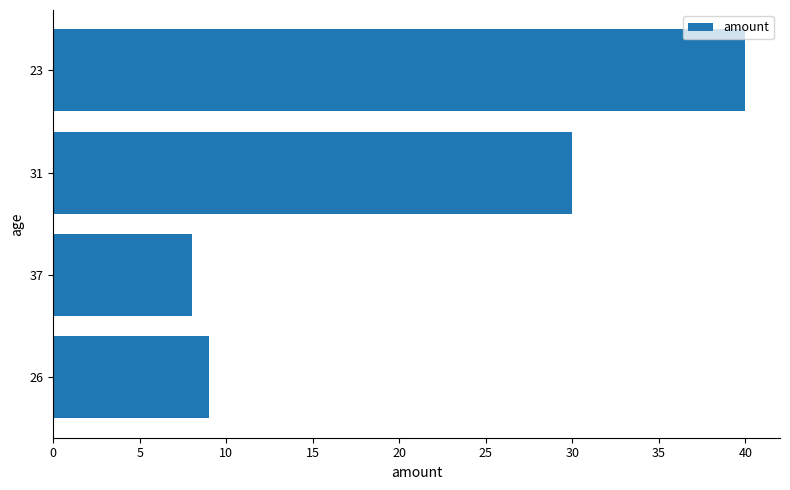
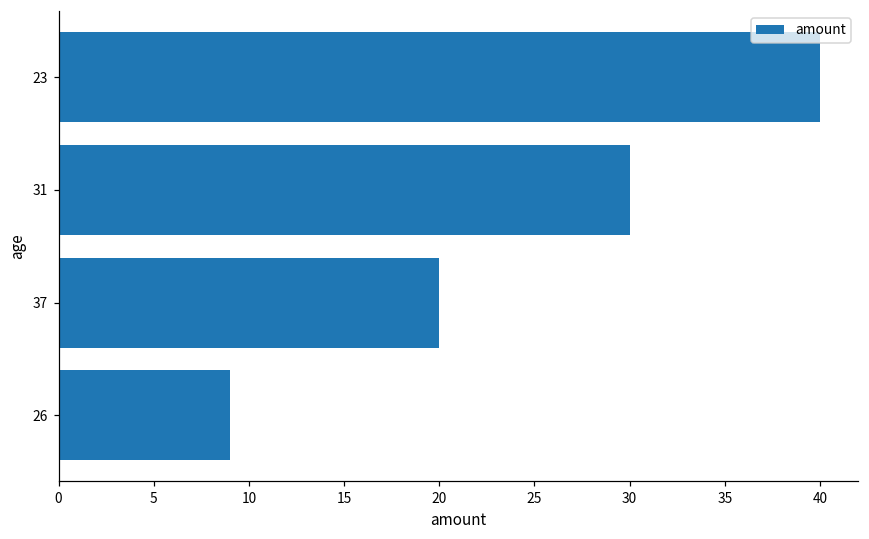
  {
    "23": 40,
    "31": 30,
-   "37": 8,
+   "37": 20,
    "26": 9
  }
